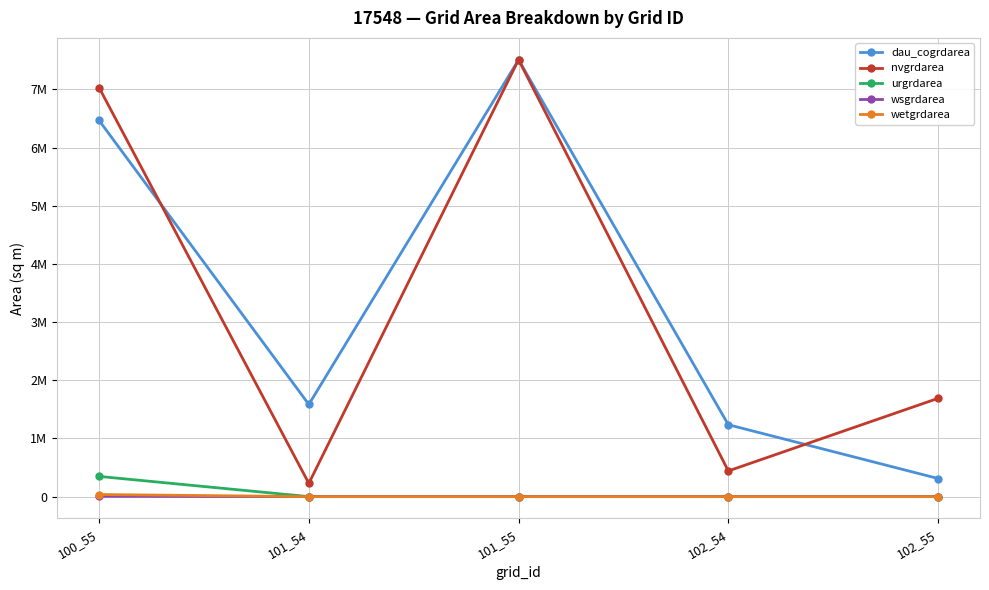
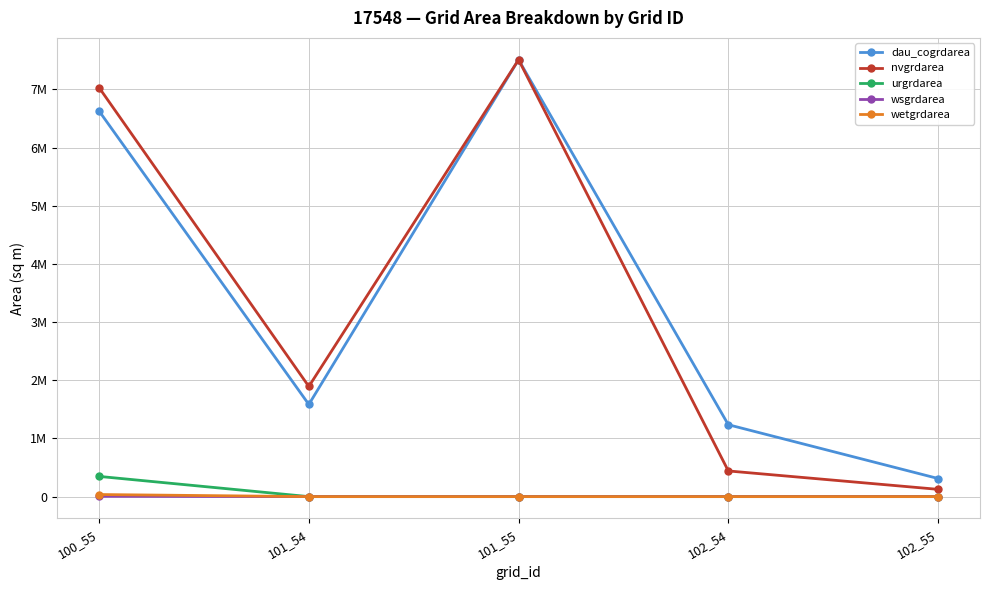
  {
    "dau_cogrdarea": {
-     "100_55": 6500000,
+     "100_55": 6600000,
      "101_54": 1600000,
      "102_54": 1200000,
      "102_55": 300000
    },
    "nvgrdarea": {
      "100_55": 7000000,
-     "101_54": 200000,
+     "101_54": 1900000,
      "102_54": 400000,
-     "102_55": 1700000
+     "102_55": 100000
    },
    "urgrdarea": {
      "100_55": 300000
    }
  }
